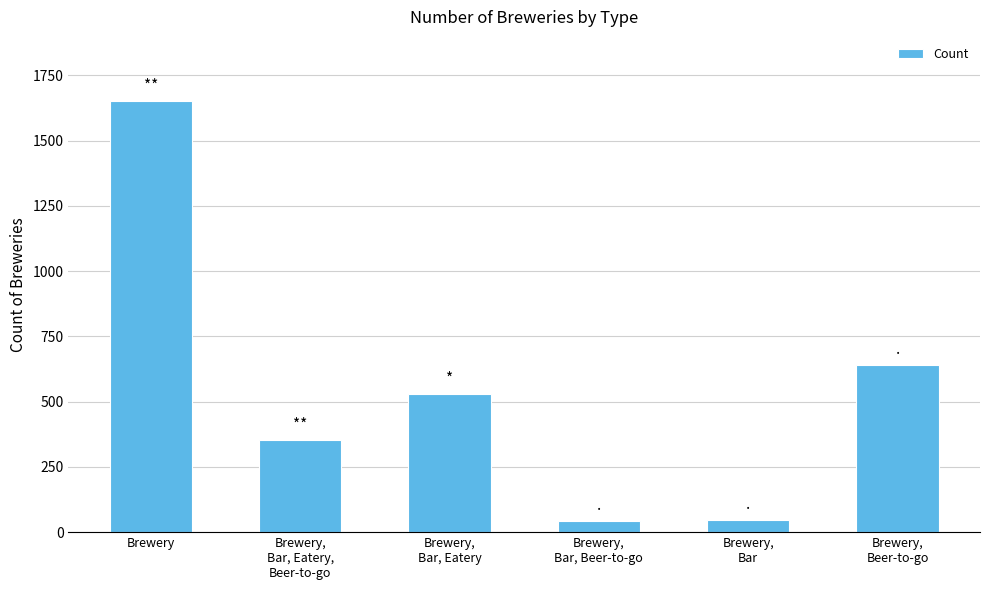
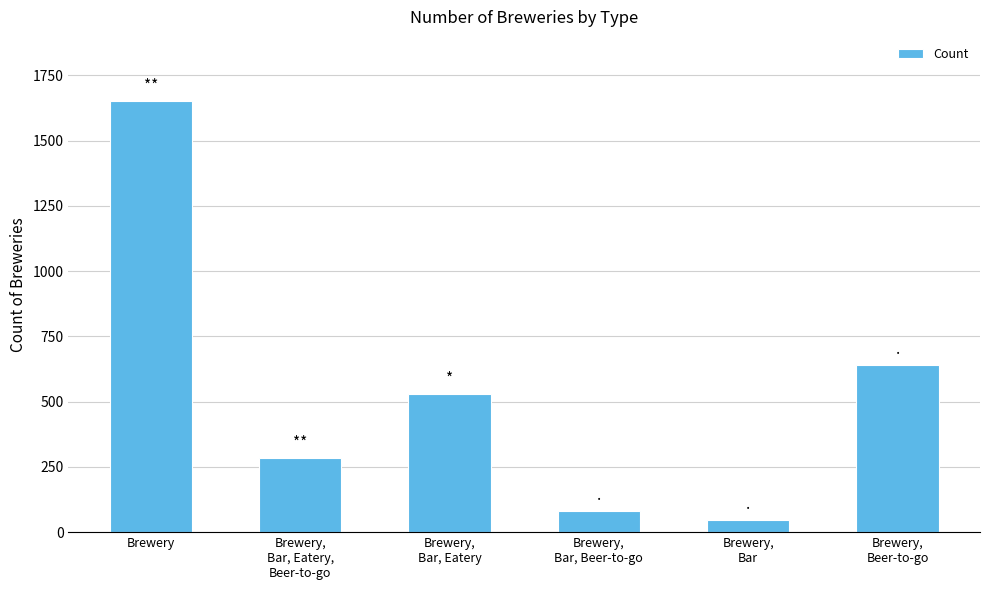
  {
    "Brewery": 1650,
-   "Brewery, Bar, Eatery, Beer-to-go": 350,
+   "Brewery, Bar, Eatery, Beer-to-go": 280,
    "Brewery, Bar, Eatery": 530,
-   "Brewery, Bar, Beer-to-go": 40,
+   "Brewery, Bar, Beer-to-go": 80,
    "Brewery, Bar": 50,
    "Brewery, Beer-to-go": 640
  }
